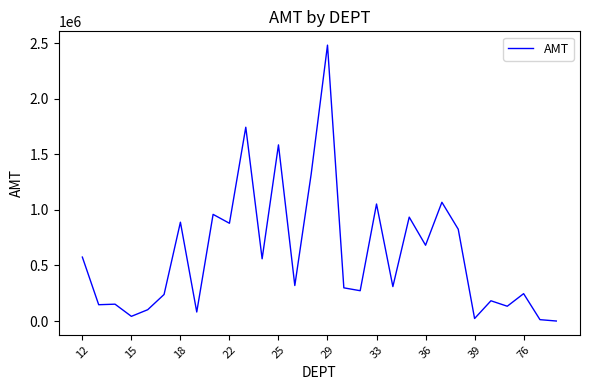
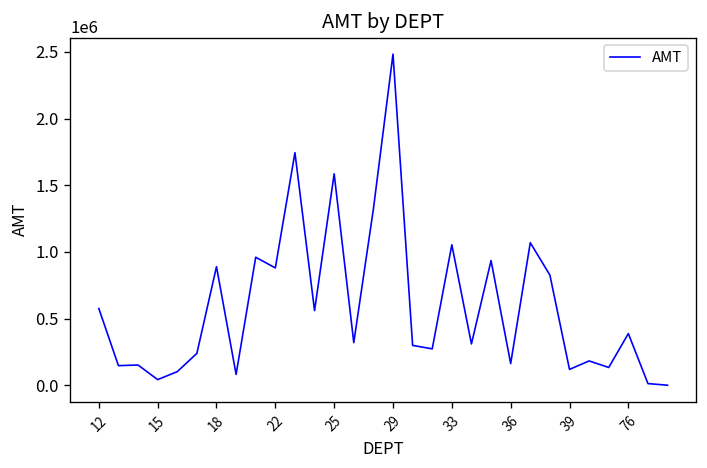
  {
    "12": 580000,
    "15": 40000,
    "18": 890000,
    "22": 880000,
    "25": 1590000,
    "29": 2480000,
    "33": 1050000,
-   "36": 680000,
-   "39": 20000,
-   "76": 250000
+   "36": 160000,
+   "39": 120000,
+   "76": 390000
  }
